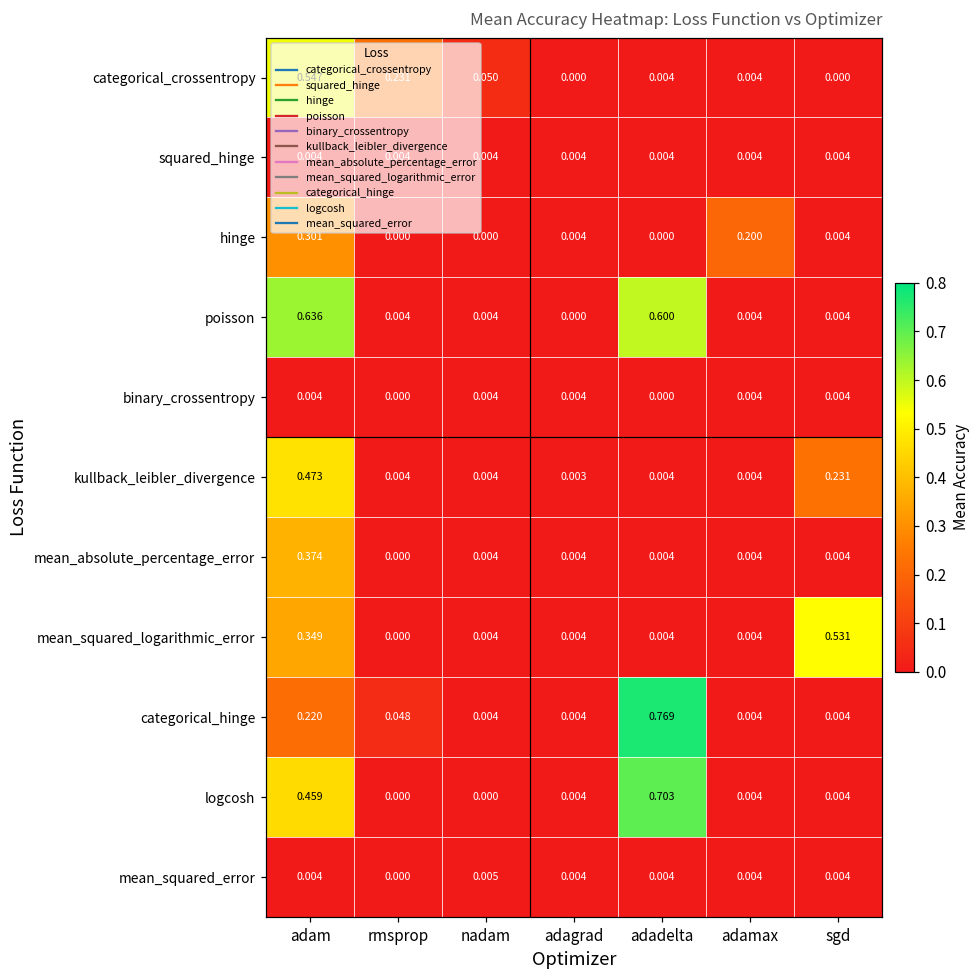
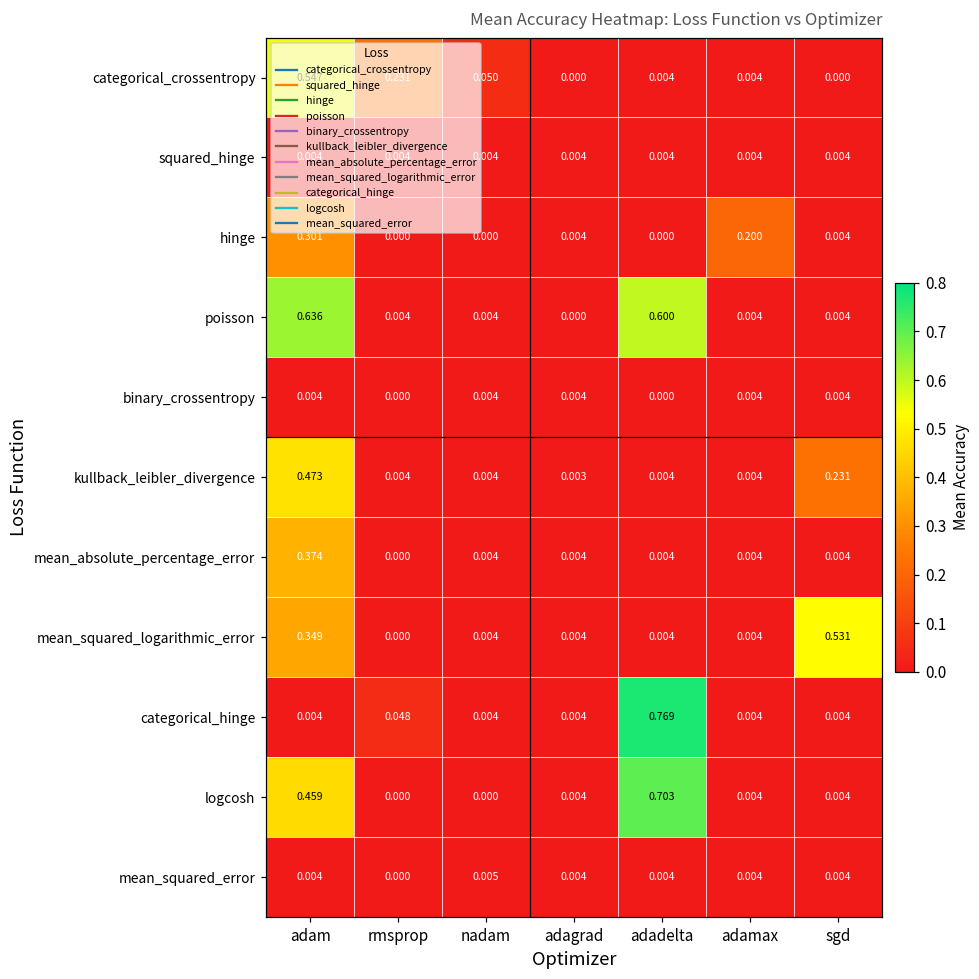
  {
    "categorical_crossentropy": {
      "adagrad": 0.000,
      "adadelta": 0.004,
      "adamax": 0.004,
      "sgd": 0.000
    },
    "squared_hinge": {
      "adagrad": 0.004,
      "adadelta": 0.004,
      "adamax": 0.004,
      "sgd": 0.004
    },
    "hinge": {
      "adagrad": 0.004,
      "adadelta": 0.000,
      "adamax": 0.200,
      "sgd": 0.004
    },
    "poisson": {
      "adam": 0.636,
      "rmsprop": 0.004,
      "nadam": 0.004,
      "adagrad": 0.000,
      "adadelta": 0.600,
      "adamax": 0.004,
      "sgd": 0.004
    },
    "binary_crossentropy": {
      "adam": 0.004,
      "rmsprop": 0.000,
      "nadam": 0.004,
      "adagrad": 0.004,
      "adadelta": 0.000,
      "adamax": 0.004,
      "sgd": 0.004
    },
    "kullback_leibler_divergence": {
      "adam": 0.473,
      "rmsprop": 0.004,
      "nadam": 0.004,
      "adagrad": 0.003,
      "adadelta": 0.004,
      "adamax": 0.004,
      "sgd": 0.231
    },
    "mean_absolute_percentage_error": {
      "adam": 0.374,
      "rmsprop": 0.000,
      "nadam": 0.004,
      "adagrad": 0.004,
      "adadelta": 0.004,
      "adamax": 0.004,
      "sgd": 0.004
    },
    "mean_squared_logarithmic_error": {
      "adam": 0.349,
      "rmsprop": 0.000,
      "nadam": 0.004,
      "adagrad": 0.004,
      "adadelta": 0.004,
      "adamax": 0.004,
      "sgd": 0.531
    },
    "categorical_hinge": {
-     "adam": 0.220,
+     "adam": 0.004,
      "rmsprop": 0.048,
      "nadam": 0.004,
      "adagrad": 0.004,
      "adadelta": 0.769,
      "adamax": 0.004,
      "sgd": 0.004
    },
    "logcosh": {
      "adam": 0.459,
      "rmsprop": 0.000,
      "nadam": 0.000,
      "adagrad": 0.004,
      "adadelta": 0.703,
      "adamax": 0.004,
      "sgd": 0.004
    },
    "mean_squared_error": {
      "adam": 0.004,
      "rmsprop": 0.000,
      "nadam": 0.005,
      "adagrad": 0.004,
      "adadelta": 0.004,
      "adamax": 0.004,
      "sgd": 0.004
    }
  }
